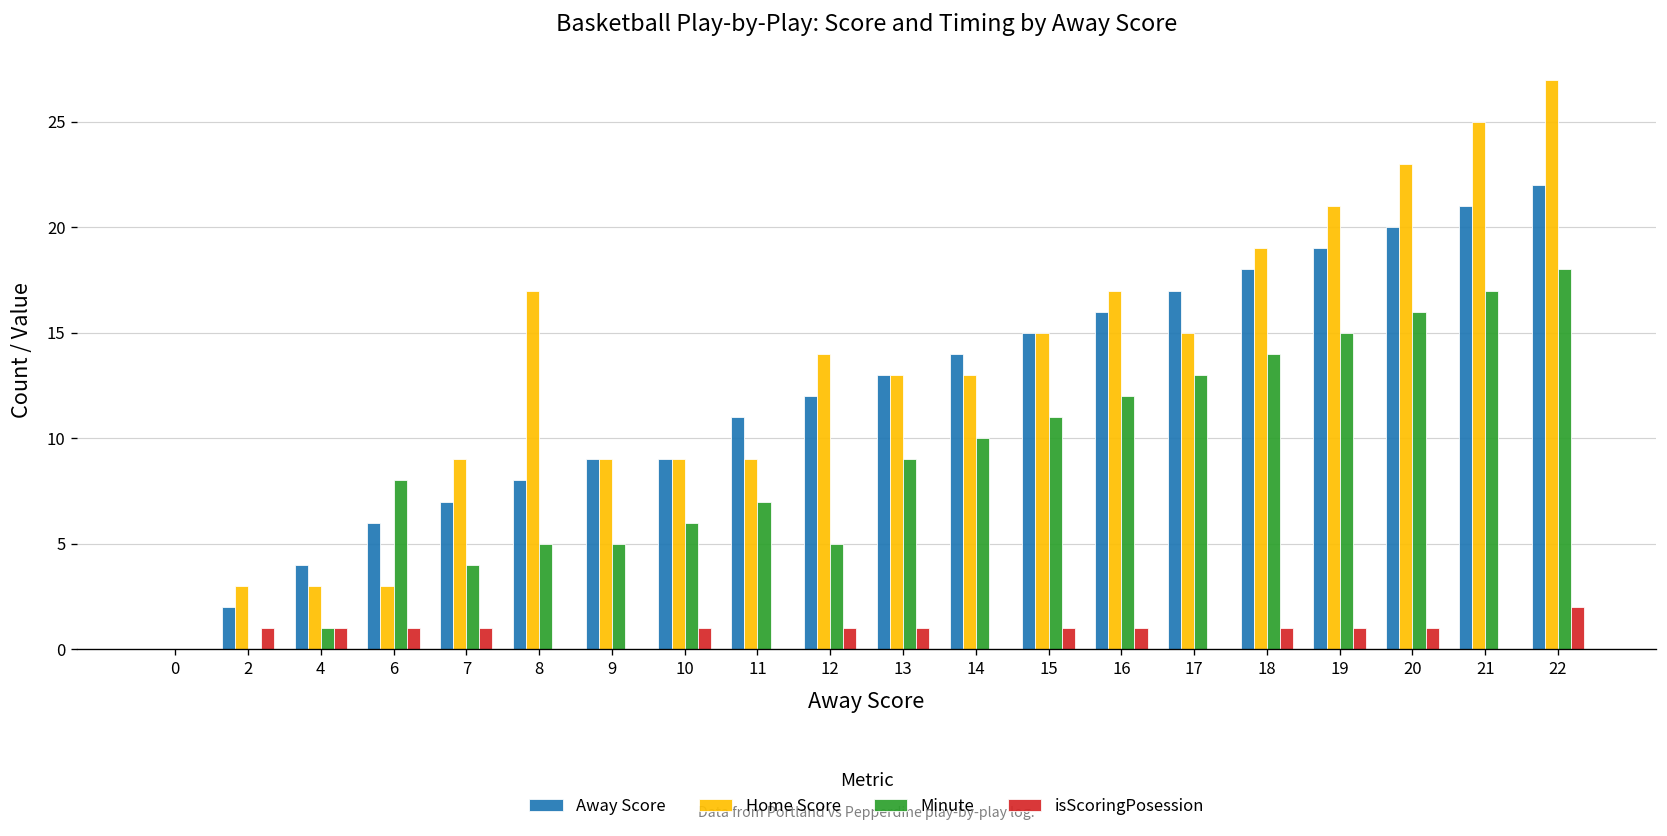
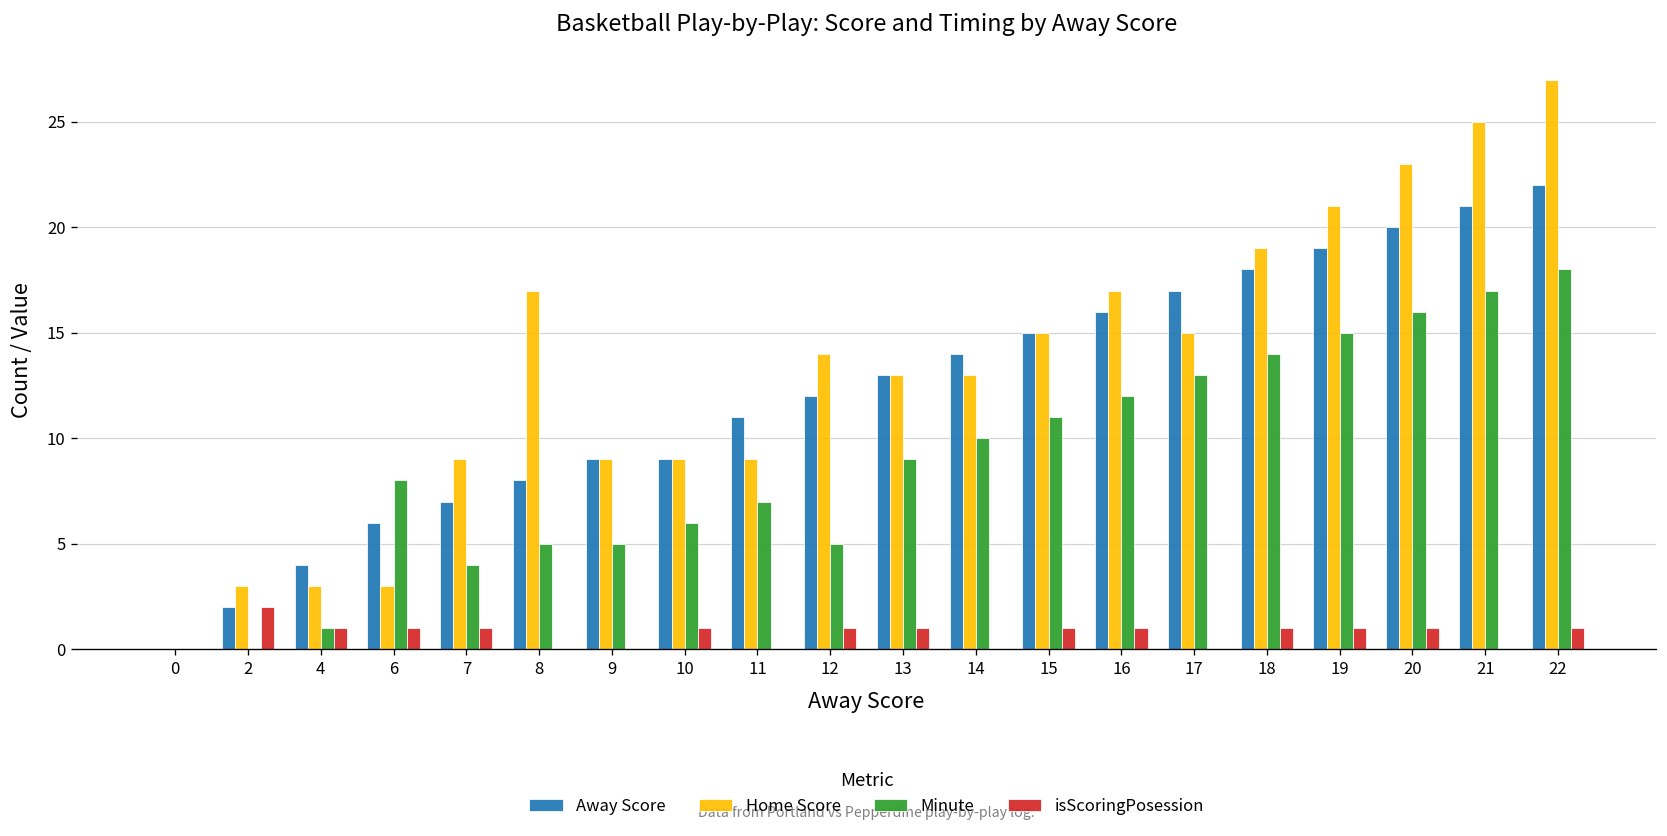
  {
    "Away Score": {
      "0": 0,
      "2": 2,
      "4": 4,
      "6": 6,
      "7": 7,
      "8": 8,
      "9": 9,
      "10": 9,
      "11": 11,
      "12": 12,
      "13": 13,
      "14": 14,
      "15": 15,
      "16": 16,
      "17": 17,
      "18": 18,
      "19": 19,
      "20": 20,
      "21": 21,
      "22": 22
    },
    "Home Score": {
      "0": 0,
      "2": 3,
      "4": 3,
      "6": 3,
      "7": 9,
      "8": 17,
      "9": 9,
      "10": 9,
      "11": 9,
      "12": 14,
      "13": 13,
      "14": 13,
      "15": 15,
      "16": 17,
      "17": 15,
      "18": 19,
      "19": 21,
      "20": 23,
      "21": 25,
      "22": 27
    },
    "Minute": {
      "0": 0,
      "2": 0,
      "4": 1,
      "6": 8,
      "7": 4,
      "8": 5,
      "9": 5,
      "10": 6,
      "11": 7,
      "12": 5,
      "13": 9,
      "14": 10,
      "15": 11,
      "16": 12,
      "17": 13,
      "18": 14,
      "19": 15,
      "20": 16,
      "21": 17,
      "22": 18
    },
    "isScoringPosession": {
      "0": 0,
-     "2": 1,
+     "2": 2,
      "4": 1,
      "6": 1,
      "7": 1,
      "8": 0,
      "9": 0,
      "10": 1,
      "11": 0,
      "12": 1,
      "13": 1,
      "14": 0,
      "15": 1,
      "16": 1,
      "17": 0,
      "18": 1,
      "19": 1,
      "20": 1,
      "21": 0,
-     "22": 2
+     "22": 1
    }
  }
